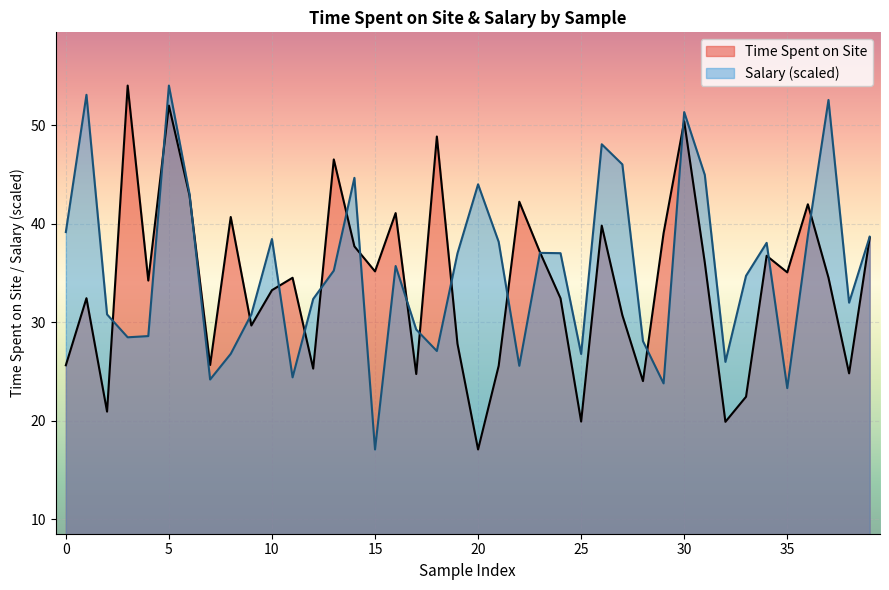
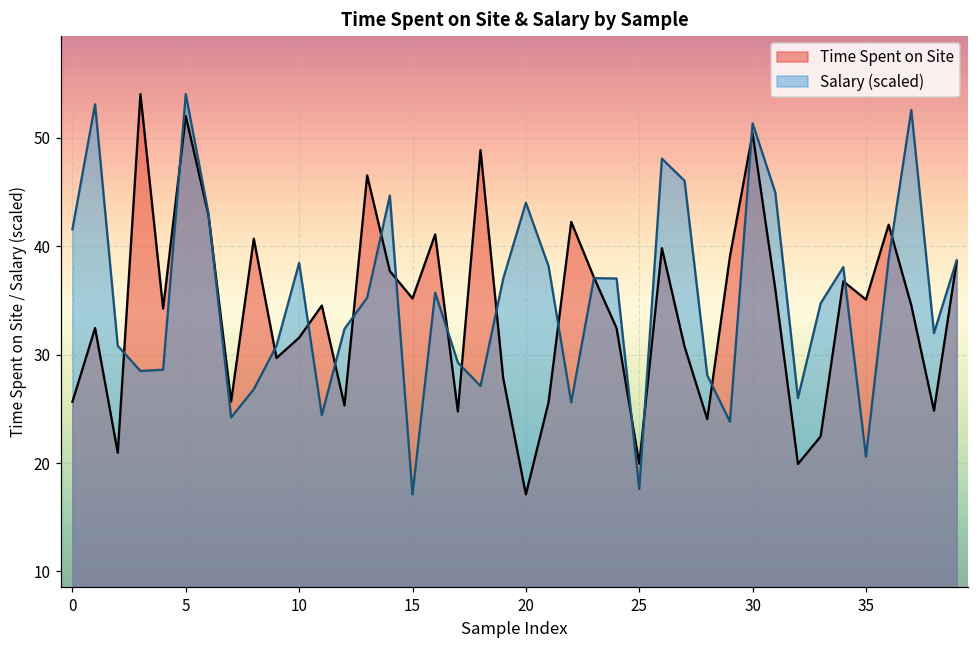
  {
    "Time Spent on Site": {
      "0": 26,
      "5": 52,
-     "10": 33,
+     "10": 32,
      "15": 35,
      "20": 17,
      "25": 20,
      "30": 50,
      "35": 35
    },
    "Salary (scaled)": {
-     "0": 39,
+     "0": 42,
      "5": 54,
      "10": 38,
      "15": 17,
      "20": 44,
-     "25": 27,
+     "25": 18,
      "30": 51,
-     "35": 23
+     "35": 21
    }
  }
